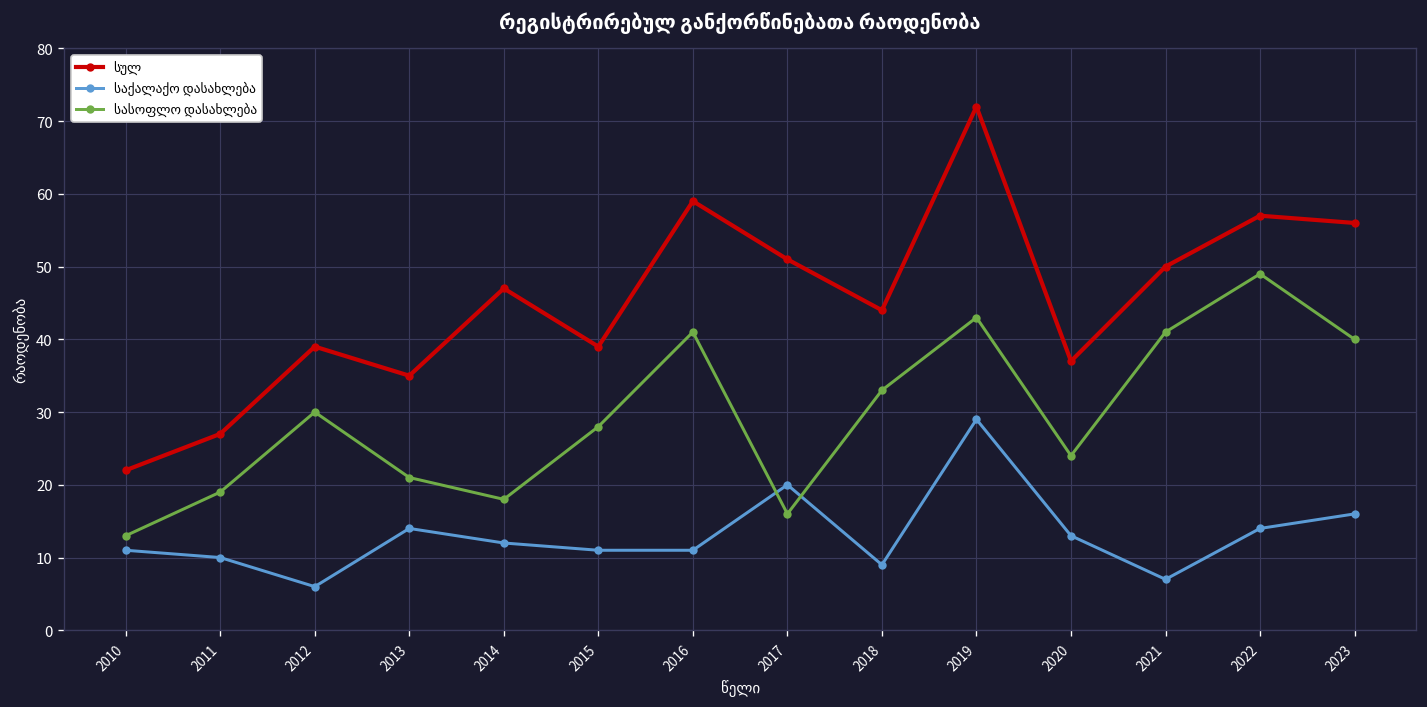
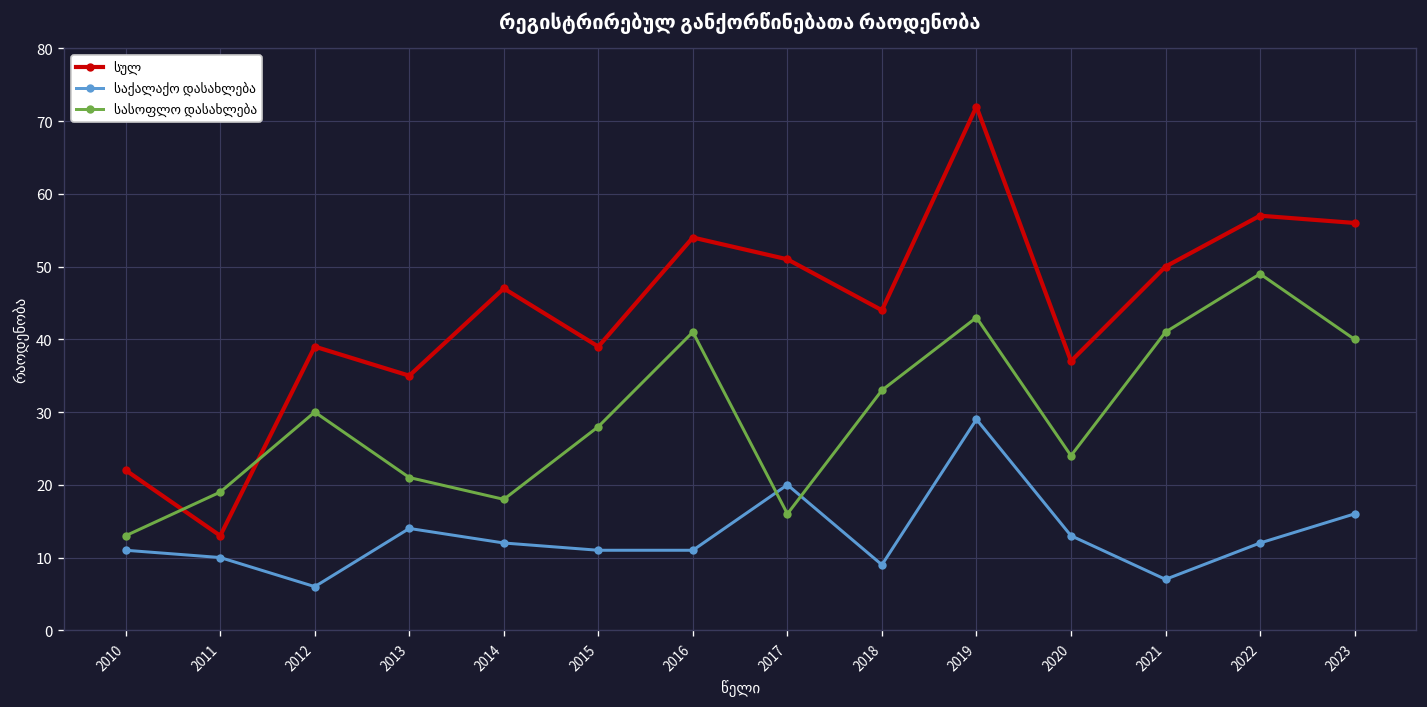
  {
    "სულ": {
      "2010": 22,
-     "2011": 27,
+     "2011": 13,
      "2012": 39,
      "2013": 35,
      "2014": 47,
      "2015": 39,
-     "2016": 59,
+     "2016": 54,
      "2017": 51,
      "2018": 44,
      "2019": 72,
      "2020": 37,
      "2021": 50,
      "2022": 57,
      "2023": 56
    },
    "საქალაქო დასახლება": {
      "2010": 11,
      "2011": 10,
      "2012": 6,
      "2013": 14,
      "2014": 12,
      "2015": 11,
      "2016": 11,
      "2017": 20,
      "2018": 9,
      "2019": 29,
      "2020": 13,
      "2021": 7,
-     "2022": 14,
+     "2022": 12,
      "2023": 16
    },
    "სასოფლო დასახლება": {
      "2010": 13,
      "2011": 19,
      "2012": 30,
      "2013": 21,
      "2014": 18,
      "2015": 28,
      "2016": 41,
      "2017": 16,
      "2018": 33,
      "2019": 43,
      "2020": 24,
      "2021": 41,
      "2022": 49,
      "2023": 40
    }
  }
